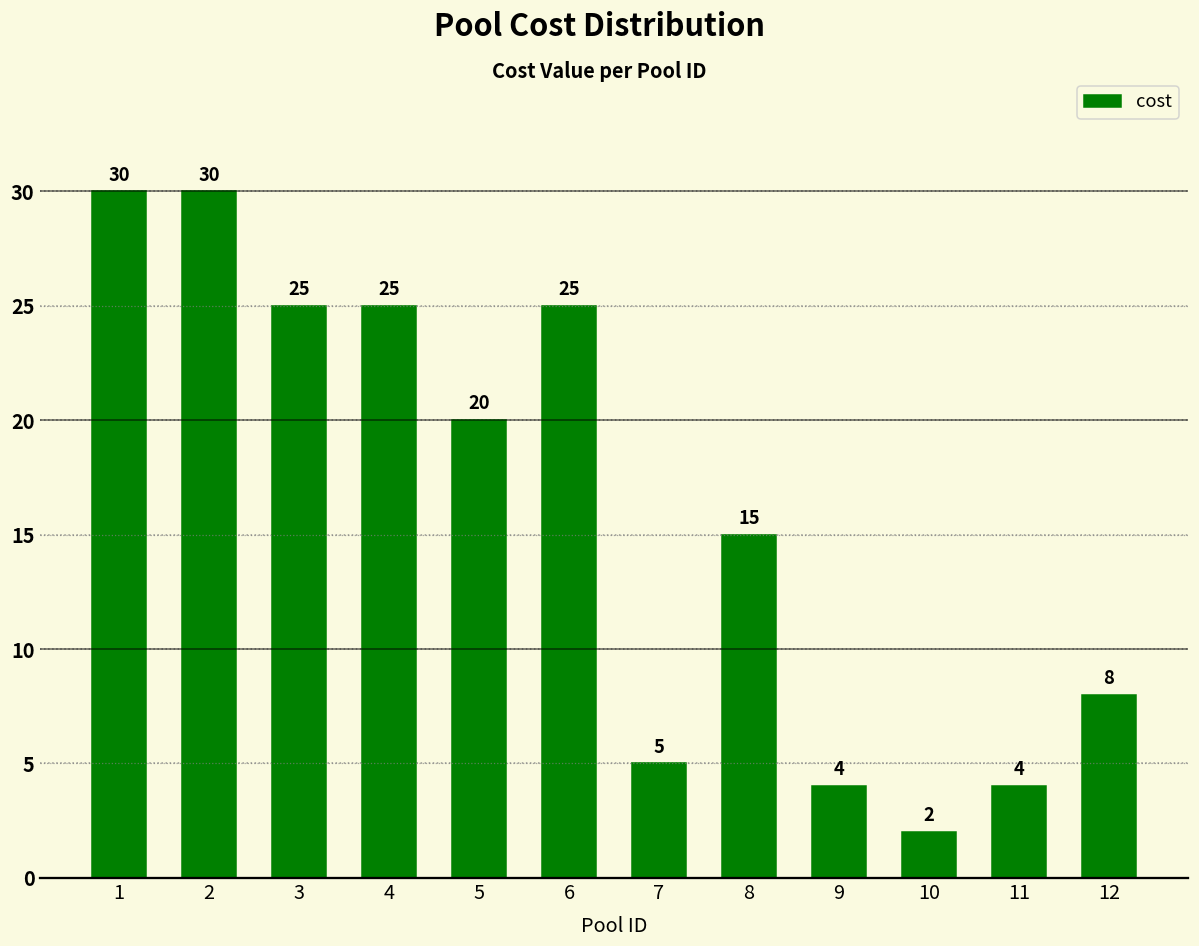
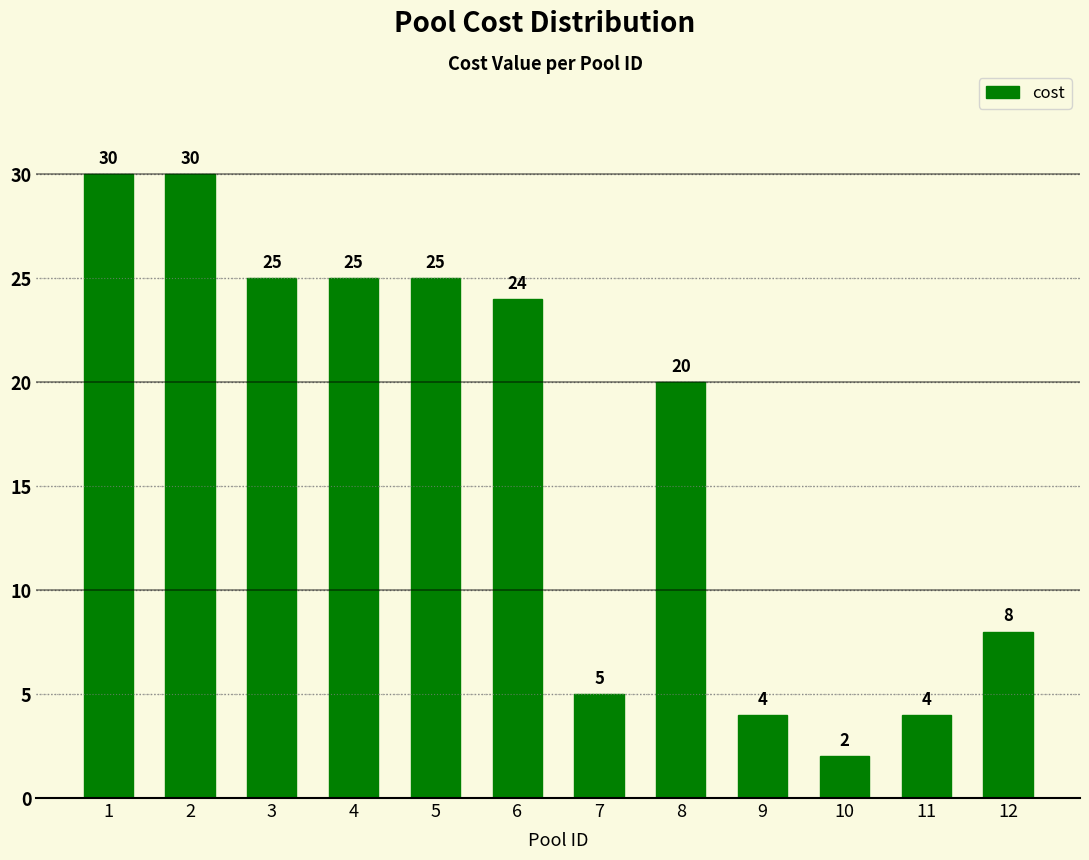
  {
    "1": 30,
    "2": 30,
    "3": 25,
    "4": 25,
-   "5": 20,
-   "6": 25,
+   "5": 25,
+   "6": 24,
    "7": 5,
-   "8": 15,
+   "8": 20,
    "9": 4,
    "10": 2,
    "11": 4,
    "12": 8
  }
